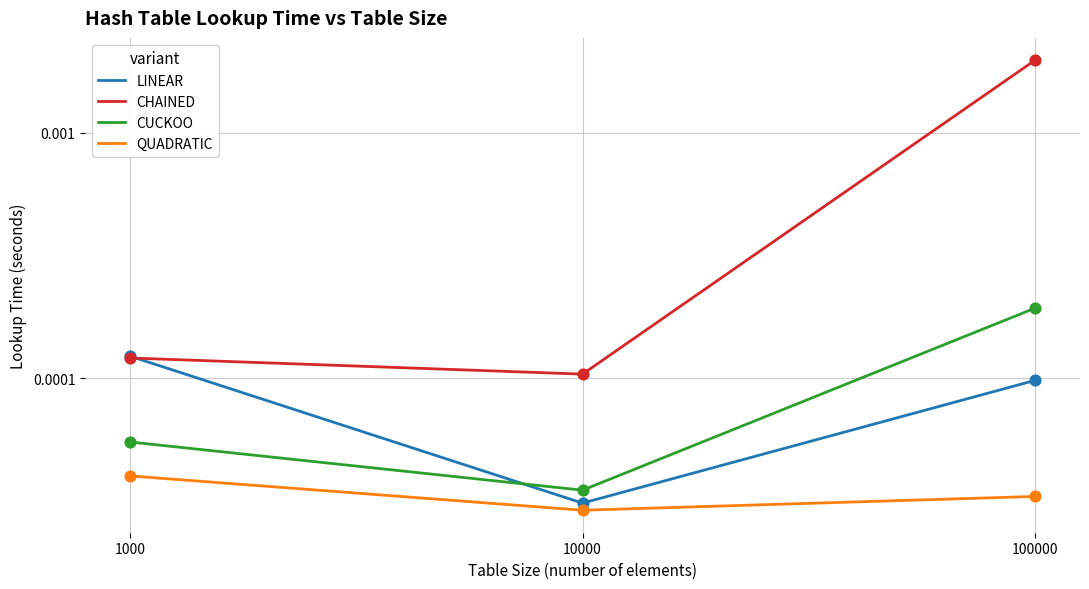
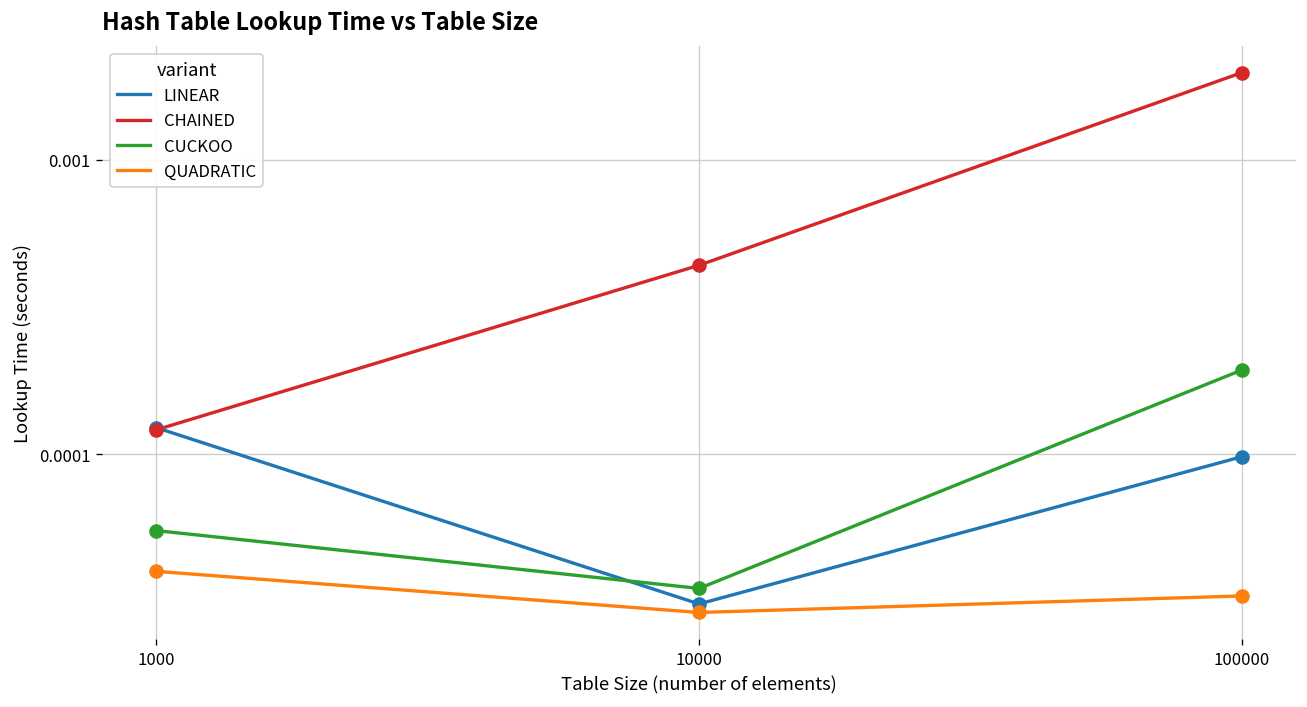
  {
    "LINEAR": {
      "10000": 0.000031,
      "100000": 0.000098
    },
    "CHAINED": {
-     "10000": 0.000104,
+     "10000": 0.00044,
      "100000": 0.0020
    },
    "CUCKOO": {
      "1000": 0.000055,
      "10000": 0.000035,
      "100000": 0.00019
    },
    "QUADRATIC": {
      "1000": 0.000040,
      "10000": 0.000029,
      "100000": 0.000033
    }
  }
